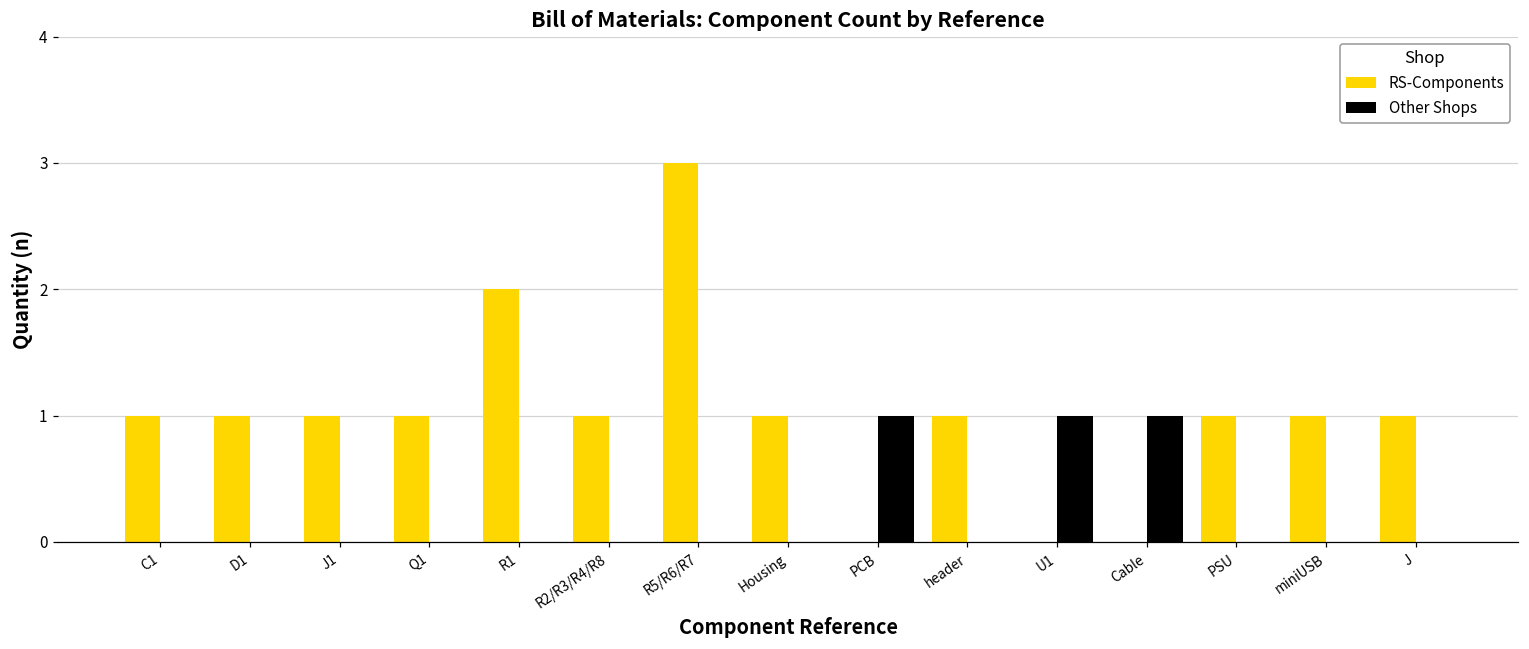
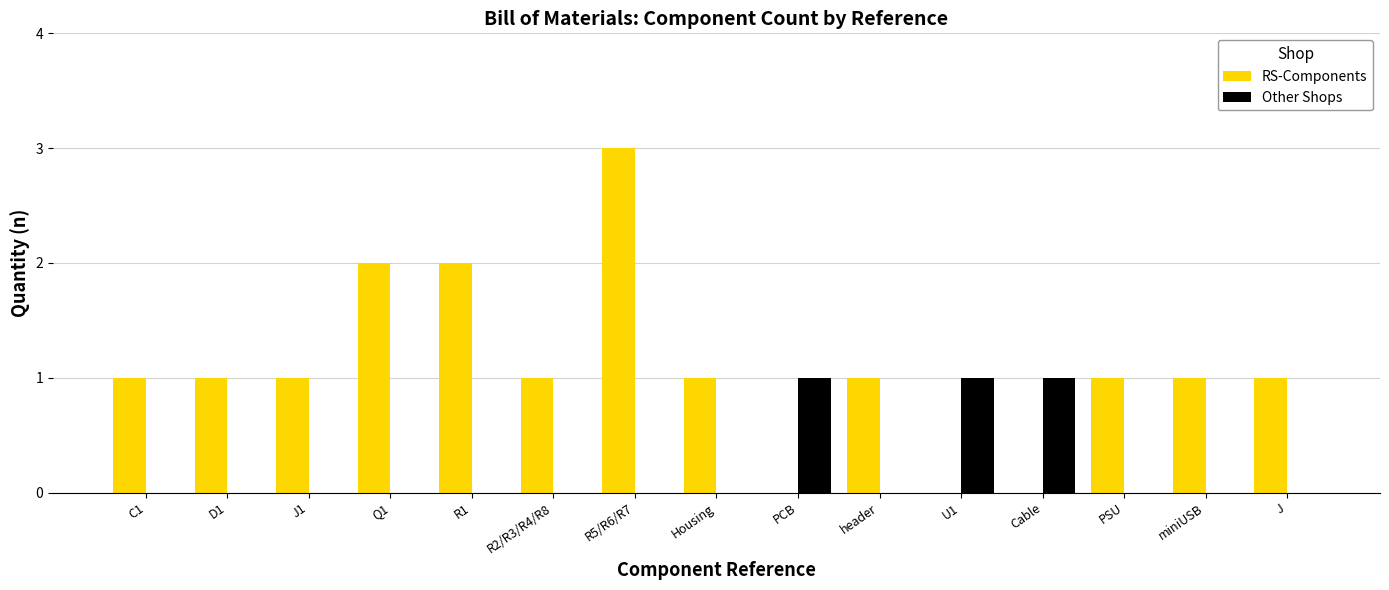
  {
    "RS-Components": {
      "C1": 1,
      "D1": 1,
      "J1": 1,
-     "Q1": 1,
+     "Q1": 2,
      "R1": 2,
      "R2/R3/R4/R8": 1,
      "R5/R6/R7": 3,
      "Housing": 1,
      "PCB": 0,
      "header": 1,
      "U1": 0,
      "Cable": 0,
      "PSU": 1,
      "miniUSB": 1,
      "J": 1
    },
    "Other Shops": {
      "C1": 0,
      "D1": 0,
      "J1": 0,
      "Q1": 0,
      "R1": 0,
      "R2/R3/R4/R8": 0,
      "R5/R6/R7": 0,
      "Housing": 0,
      "PCB": 1,
      "header": 0,
      "U1": 1,
      "Cable": 1,
      "PSU": 0,
      "miniUSB": 0,
      "J": 0
    }
  }
